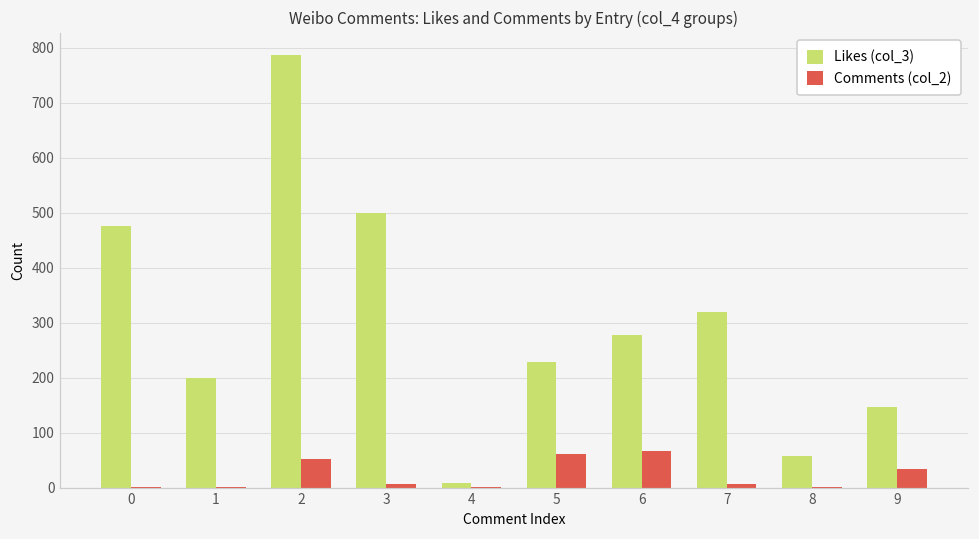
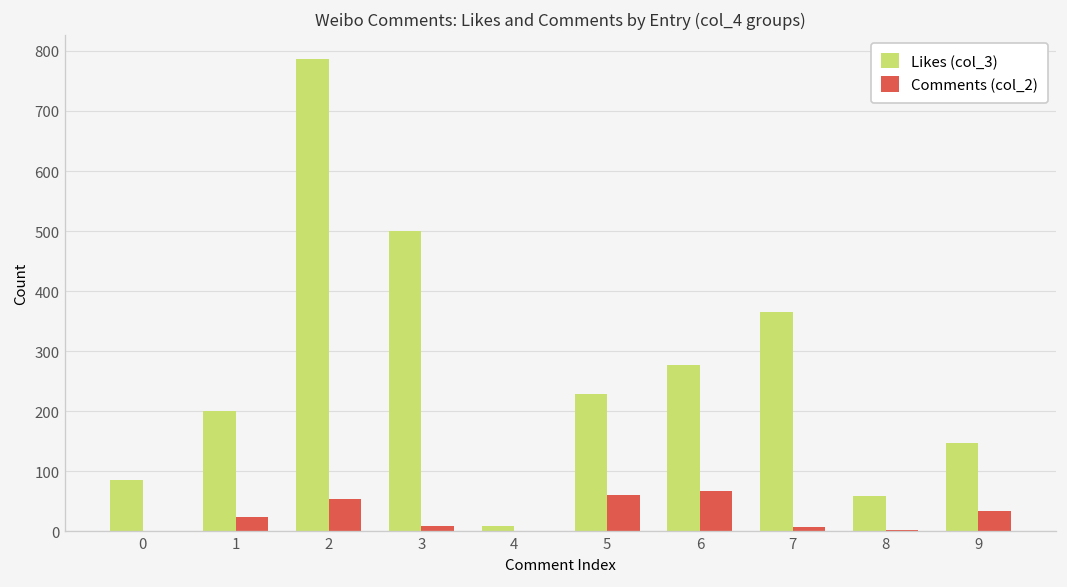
  {
    "Likes (col_3)": {
-     "0": 480,
+     "0": 90,
      "1": 200,
      "2": 790,
      "3": 500,
      "4": 10,
      "5": 230,
      "6": 280,
-     "7": 320,
+     "7": 370,
      "8": 60,
      "9": 150
    },
    "Comments (col_2)": {
-     "1": 0,
+     "1": 20,
      "2": 50,
      "3": 10,
      "5": 60,
      "6": 70,
      "7": 10,
      "9": 30
    }
  }
